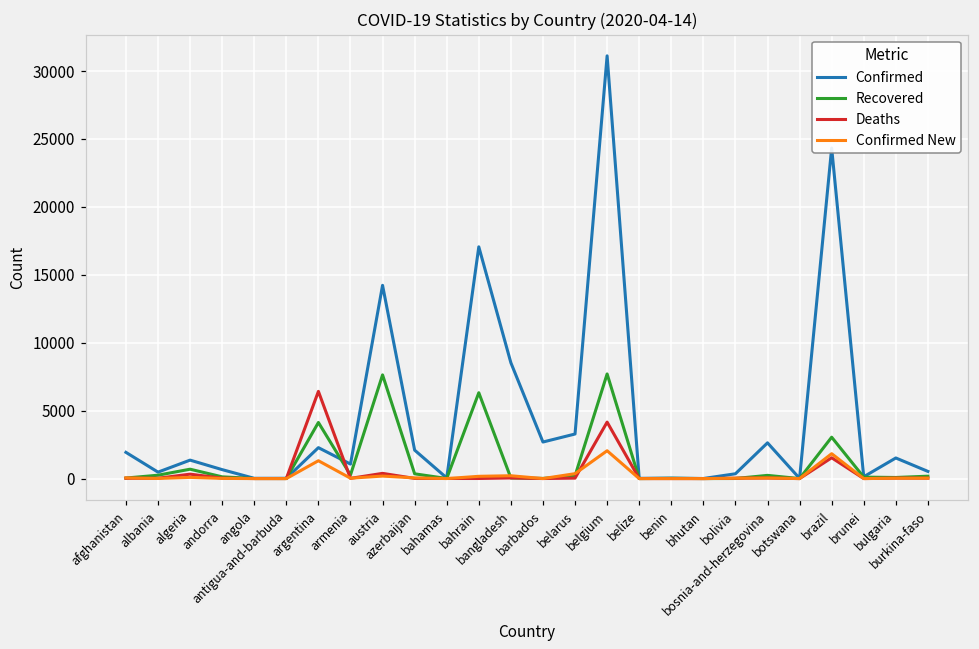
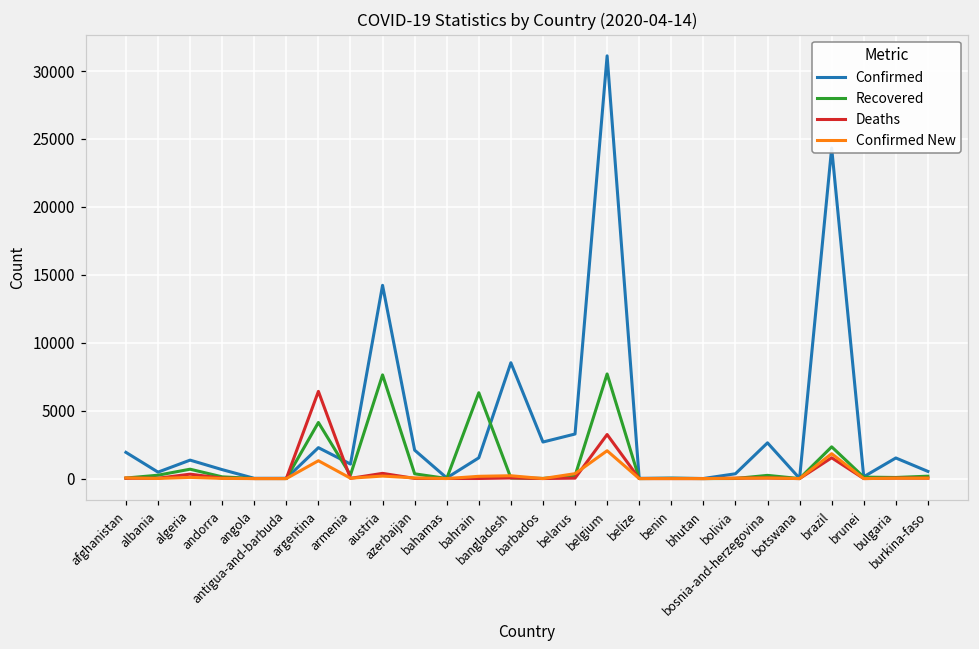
  {
    "Confirmed": {
      "afghanistan": 1900,
      "albania": 500,
      "algeria": 1400,
      "andorra": 700,
      "argentina": 2300,
      "armenia": 1100,
      "austria": 14200,
      "azerbaijan": 2100,
-     "bahrain": 17100,
+     "bahrain": 1500,
      "bangladesh": 8500,
      "barbados": 2700,
      "belarus": 3300,
      "belgium": 31100,
      "bolivia": 400,
      "bosnia-and-herzegovina": 2600,
      "bulgaria": 1500,
      "burkina-faso": 500
    },
    "Recovered": {
      "albania": 200,
      "algeria": 700,
      "argentina": 4100,
      "armenia": 300,
      "austria": 7600,
      "azerbaijan": 400,
      "bahrain": 6300,
      "belgium": 7700,
-     "brazil": 3000
+     "brazil": 2300
    },
    "Deaths": {
      "algeria": 300,
      "argentina": 6400,
-     "belgium": 4200,
+     "belgium": 3200,
      "brazil": 1500
    },
    "Confirmed New": {
      "algeria": 100,
      "argentina": 1300,
      "belgium": 2000,
      "brazil": 1800
    }
  }
